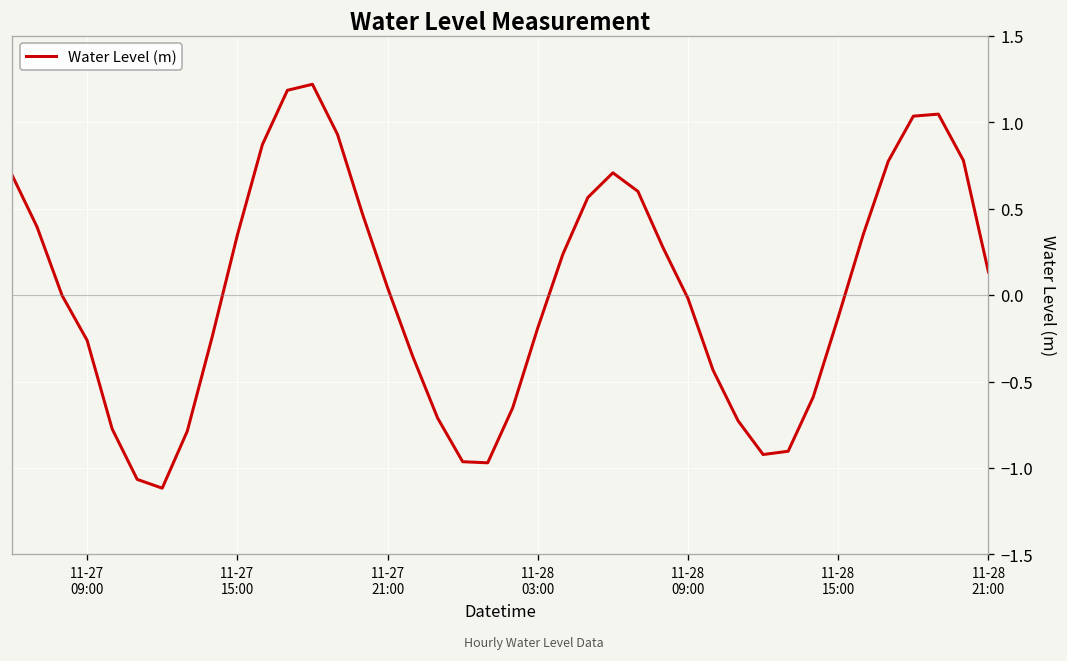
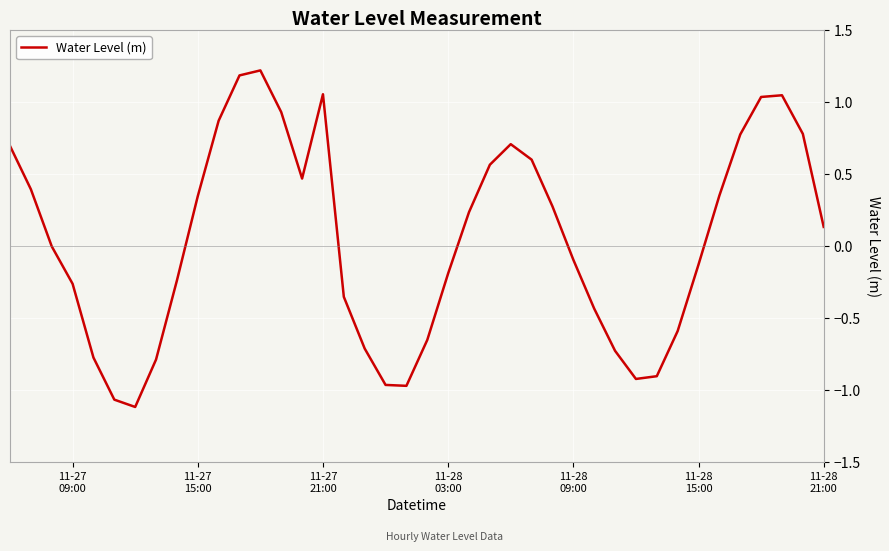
  {
    "11-27 09:00": -0.26,
    "11-27 15:00": 0.35,
-   "11-27 21:00": 0.04,
+   "11-27 21:00": 1.05,
    "11-28 03:00": -0.19,
-   "11-28 09:00": -0.02,
+   "11-28 09:00": -0.09,
    "11-28 15:00": -0.13,
    "11-28 21:00": 0.13
  }
